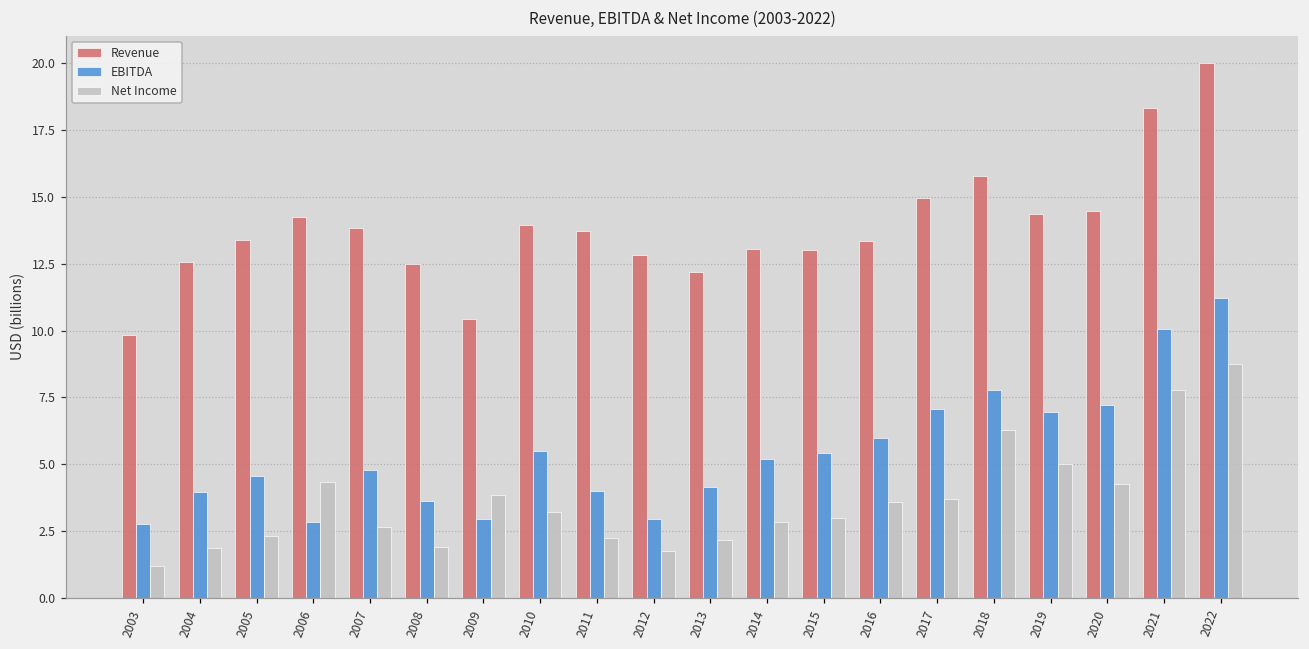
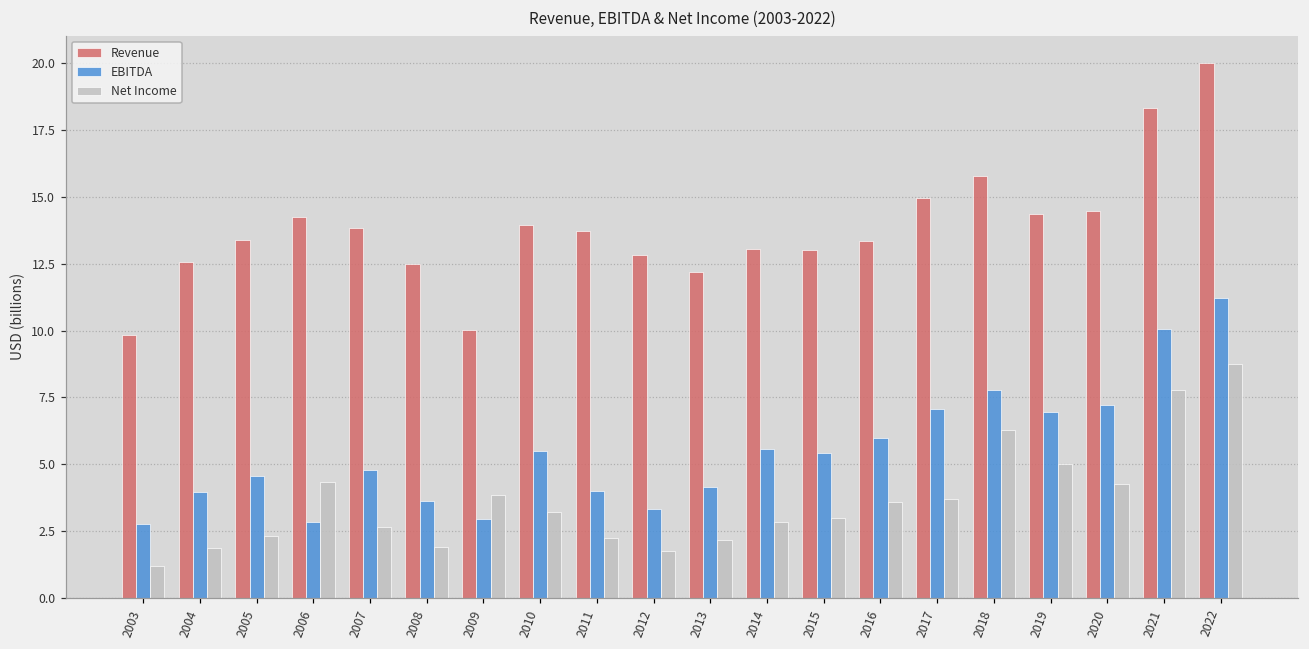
  {
    "Revenue": {
      "2003": 9.8,
      "2004": 12.6,
      "2005": 13.4,
      "2006": 14.3,
      "2007": 13.8,
      "2008": 12.5,
-     "2009": 10.4,
+     "2009": 10.0,
      "2010": 14.0,
      "2011": 13.7,
      "2012": 12.8,
      "2013": 12.2,
      "2014": 13.0,
      "2015": 13.0,
      "2016": 13.4,
      "2017": 15.0,
      "2018": 15.8,
      "2019": 14.4,
      "2020": 14.5,
      "2021": 18.3,
      "2022": 20.0
    },
    "EBITDA": {
      "2003": 2.8,
      "2004": 4.0,
      "2005": 4.5,
      "2006": 2.8,
      "2007": 4.8,
      "2008": 3.6,
      "2009": 3.0,
      "2010": 5.5,
      "2011": 4.0,
-     "2012": 3.0,
+     "2012": 3.3,
      "2013": 4.1,
-     "2014": 5.2,
+     "2014": 5.6,
      "2015": 5.4,
      "2016": 6.0,
      "2017": 7.1,
      "2018": 7.8,
      "2019": 6.9,
      "2020": 7.2,
      "2021": 10.1,
      "2022": 11.2
    },
    "Net Income": {
      "2003": 1.2,
      "2004": 1.9,
      "2005": 2.3,
      "2006": 4.3,
      "2007": 2.7,
      "2008": 1.9,
      "2009": 3.8,
      "2010": 3.2,
      "2011": 2.2,
      "2012": 1.8,
      "2013": 2.2,
      "2014": 2.8,
      "2015": 3.0,
      "2016": 3.6,
      "2017": 3.7,
      "2018": 6.3,
      "2019": 5.0,
      "2020": 4.3,
      "2021": 7.8,
      "2022": 8.7
    }
  }
